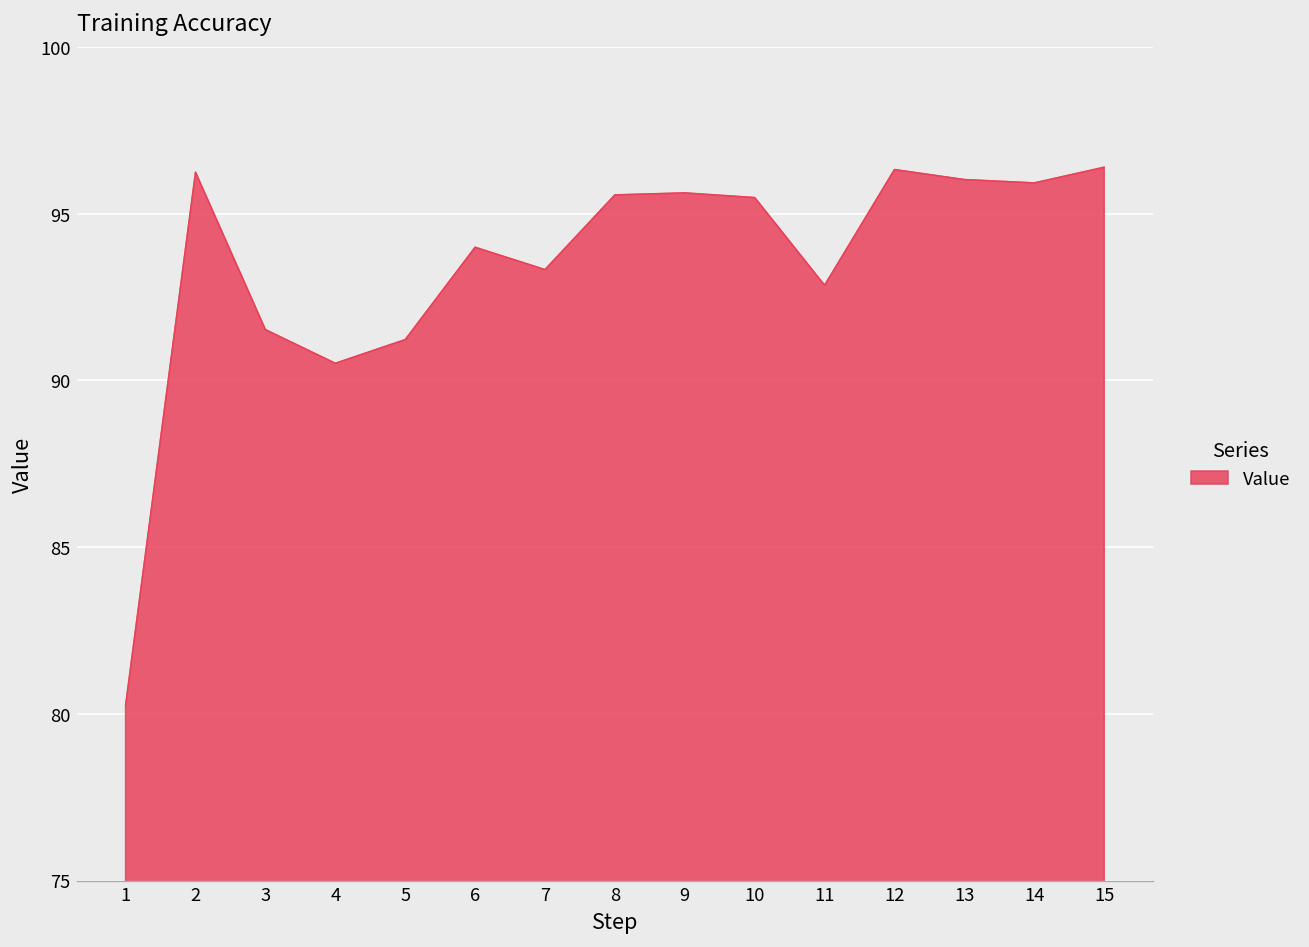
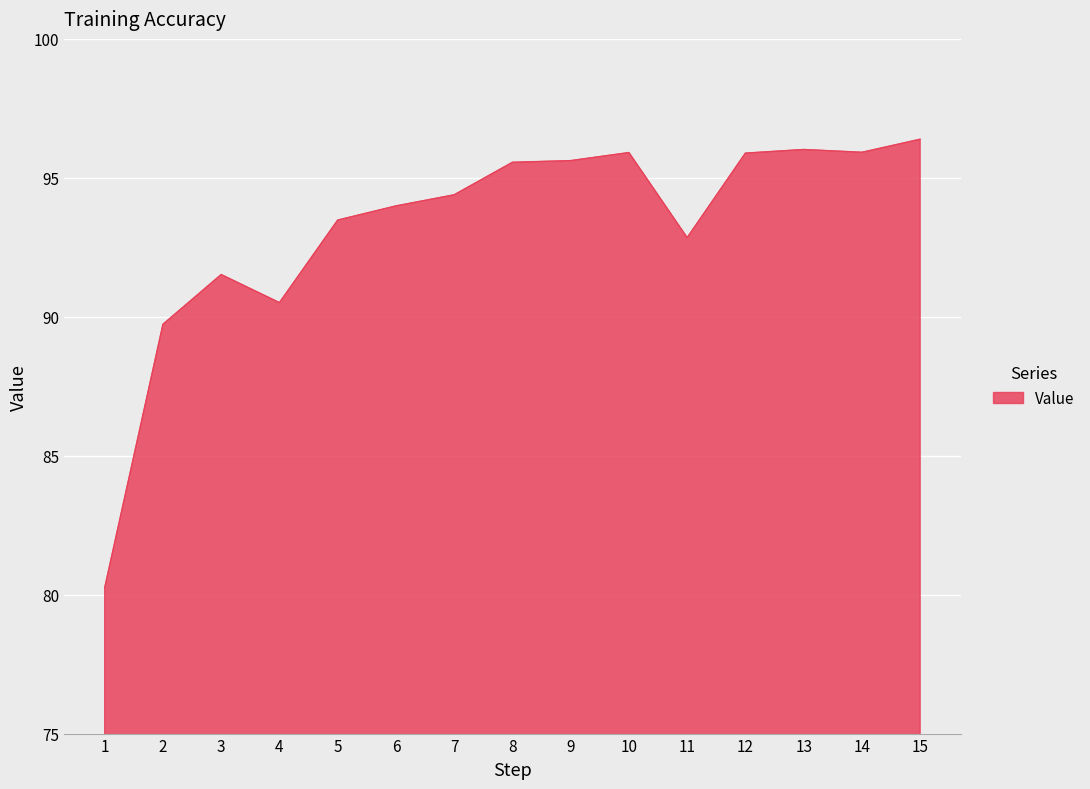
  {
    "1": 80.3,
-   "2": 96.2,
+   "2": 89.7,
    "3": 91.5,
    "4": 90.5,
-   "5": 91.2,
+   "5": 93.5,
    "6": 94.0,
-   "7": 93.3,
+   "7": 94.4,
    "8": 95.6,
    "9": 95.6,
-   "10": 95.5,
+   "10": 95.9,
    "11": 92.9,
-   "12": 96.3,
+   "12": 95.9,
    "13": 96.0,
    "14": 95.9,
    "15": 96.4
  }
